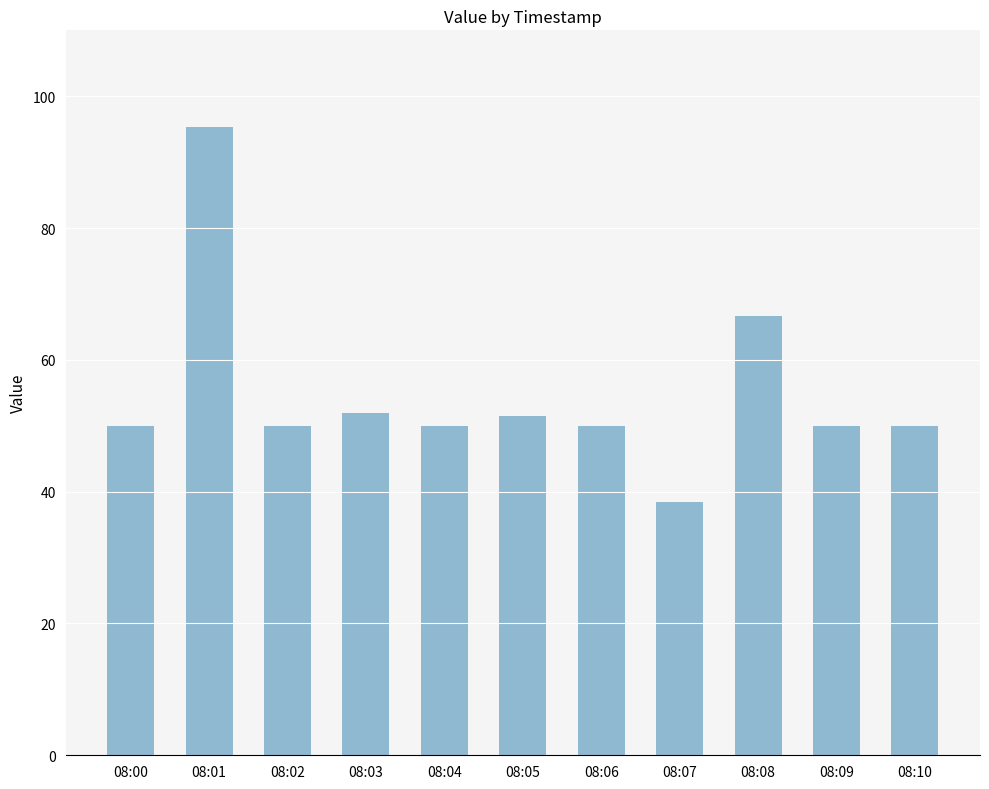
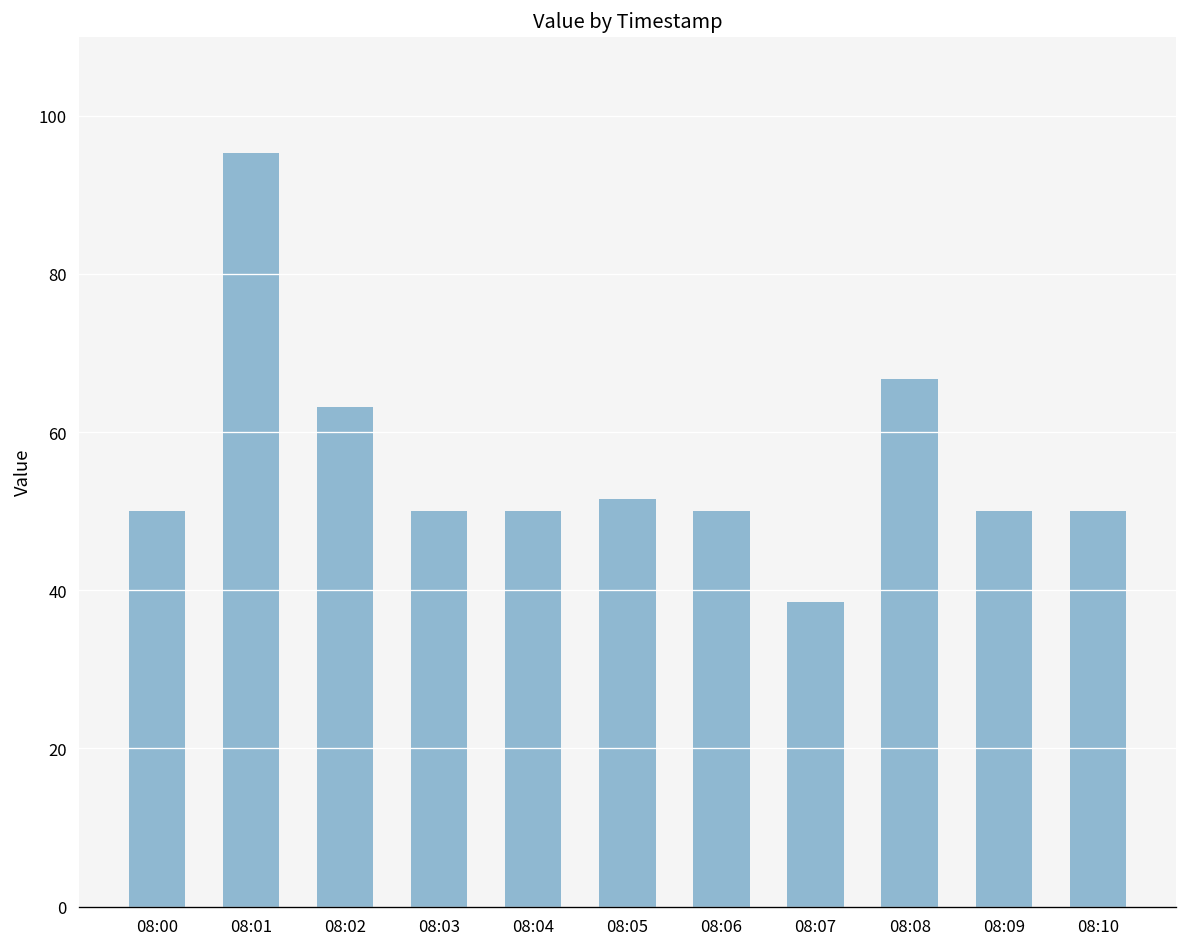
  {
    "08:00": 50,
    "08:01": 95,
-   "08:02": 50,
-   "08:03": 52,
+   "08:02": 63,
+   "08:03": 50,
    "08:04": 50,
    "08:05": 52,
    "08:06": 50,
    "08:07": 39,
    "08:08": 67,
    "08:09": 50,
    "08:10": 50
  }
